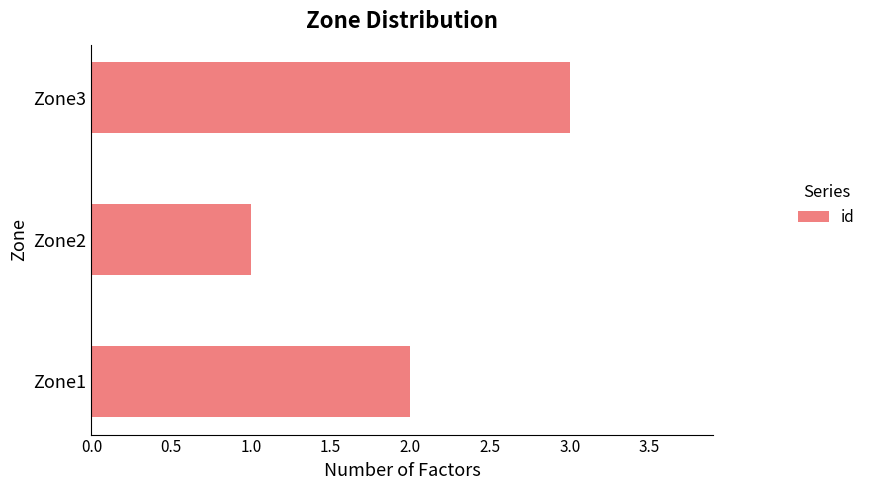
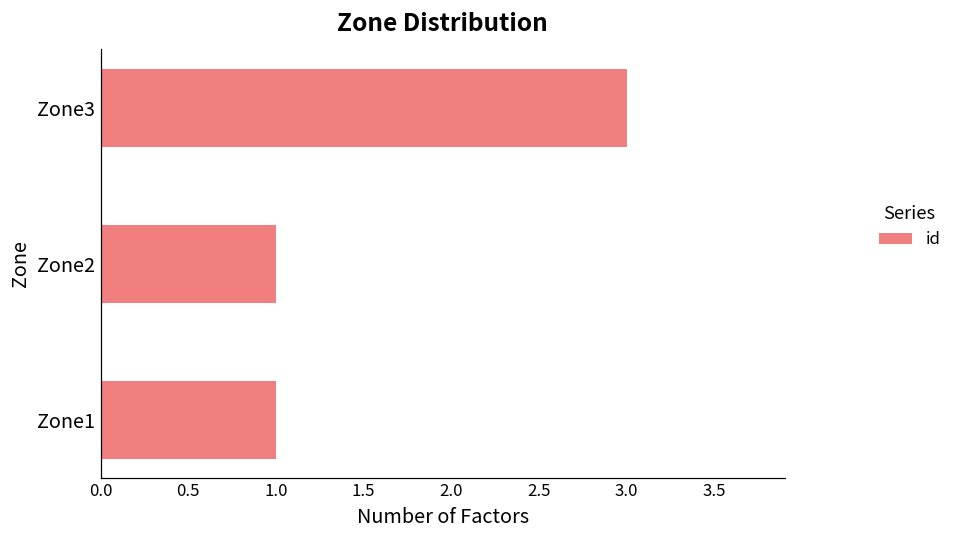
  {
    "Zone3": 3,
    "Zone2": 1,
-   "Zone1": 2
+   "Zone1": 1
  }
